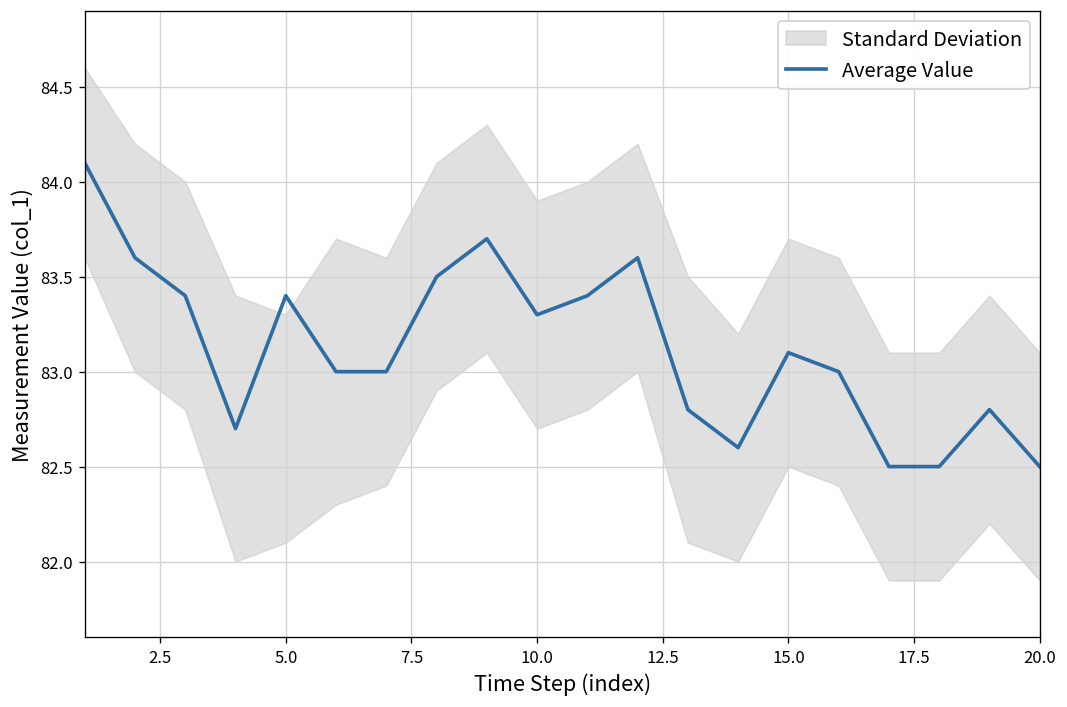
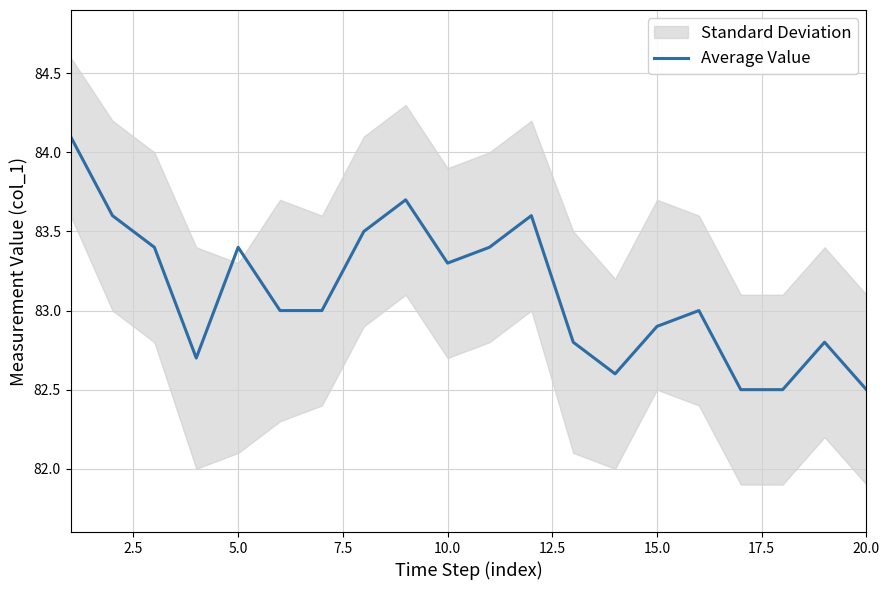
  {
    "Average Value": {
      "5.0": 83.4,
      "10.0": 83.3,
-     "15.0": 83.1,
+     "15.0": 82.9,
      "20.0": 82.5
    }
  }
